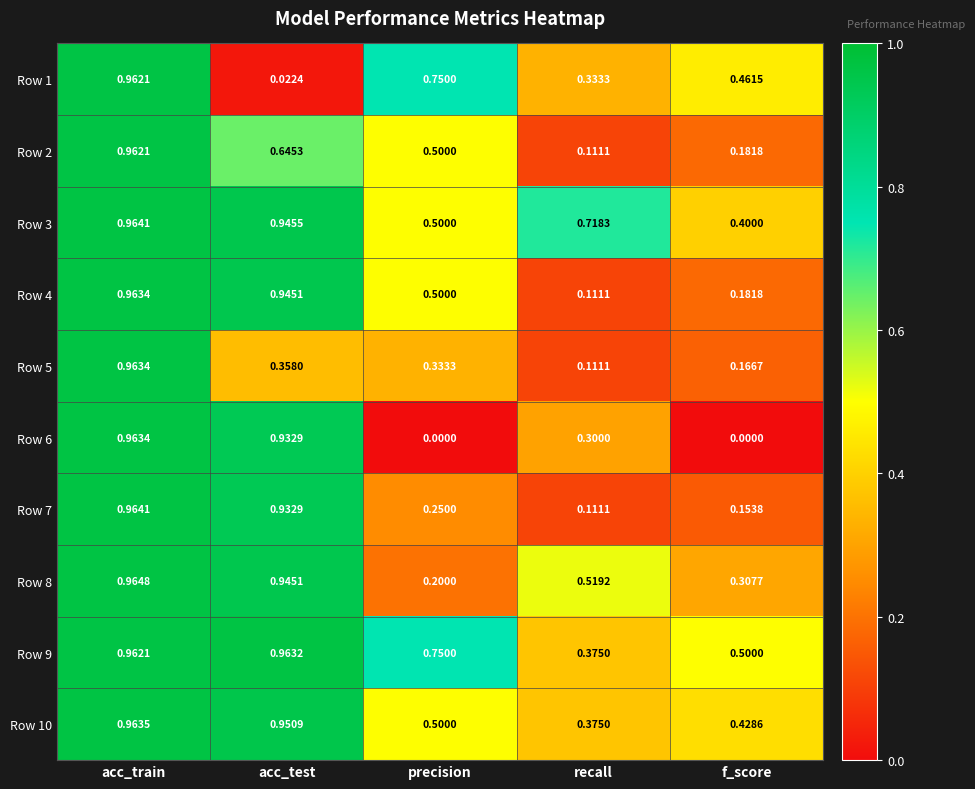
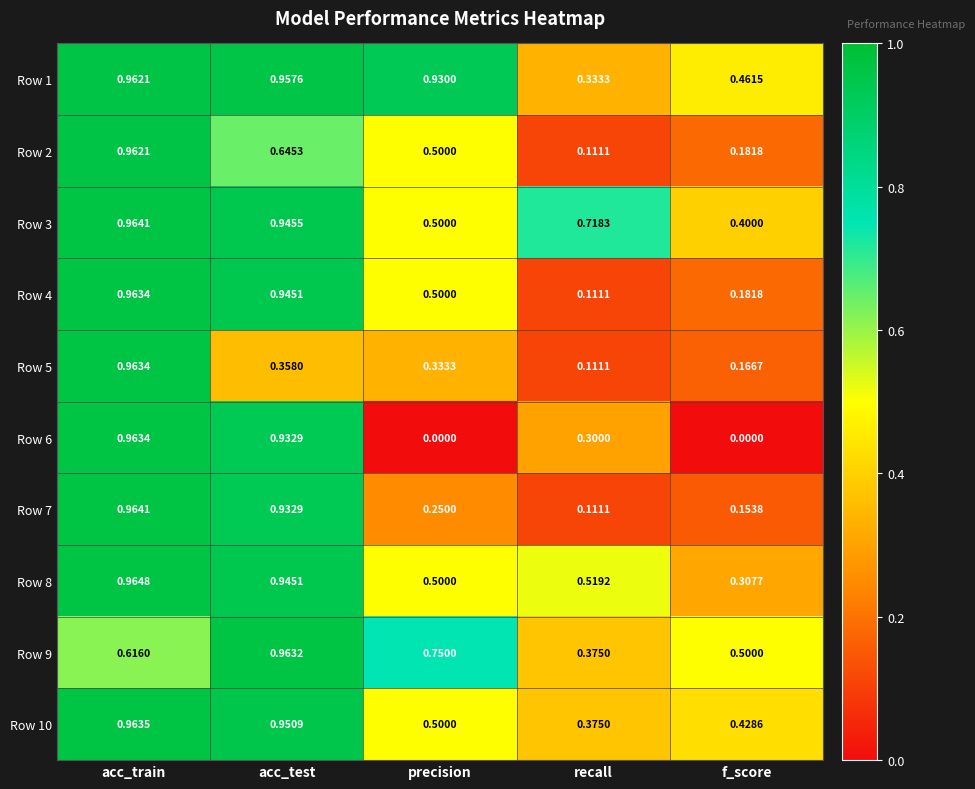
  {
    "Row 1": {
      "acc_train": 0.9621,
-     "acc_test": 0.0224,
-     "precision": 0.7500,
+     "acc_test": 0.9576,
+     "precision": 0.9300,
      "recall": 0.3333,
      "f_score": 0.4615
    },
    "Row 2": {
      "acc_train": 0.9621,
      "acc_test": 0.6453,
      "precision": 0.5000,
      "recall": 0.1111,
      "f_score": 0.1818
    },
    "Row 3": {
      "acc_train": 0.9641,
      "acc_test": 0.9455,
      "precision": 0.5000,
      "recall": 0.7183,
      "f_score": 0.4000
    },
    "Row 4": {
      "acc_train": 0.9634,
      "acc_test": 0.9451,
      "precision": 0.5000,
      "recall": 0.1111,
      "f_score": 0.1818
    },
    "Row 5": {
      "acc_train": 0.9634,
      "acc_test": 0.3580,
      "precision": 0.3333,
      "recall": 0.1111,
      "f_score": 0.1667
    },
    "Row 6": {
      "acc_train": 0.9634,
      "acc_test": 0.9329,
      "precision": 0.0000,
      "recall": 0.3000,
      "f_score": 0.0000
    },
    "Row 7": {
      "acc_train": 0.9641,
      "acc_test": 0.9329,
      "precision": 0.2500,
      "recall": 0.1111,
      "f_score": 0.1538
    },
    "Row 8": {
      "acc_train": 0.9648,
      "acc_test": 0.9451,
-     "precision": 0.2000,
+     "precision": 0.5000,
      "recall": 0.5192,
      "f_score": 0.3077
    },
    "Row 9": {
-     "acc_train": 0.9621,
+     "acc_train": 0.6160,
      "acc_test": 0.9632,
      "precision": 0.7500,
      "recall": 0.3750,
      "f_score": 0.5000
    },
    "Row 10": {
      "acc_train": 0.9635,
      "acc_test": 0.9509,
      "precision": 0.5000,
      "recall": 0.3750,
      "f_score": 0.4286
    }
  }
